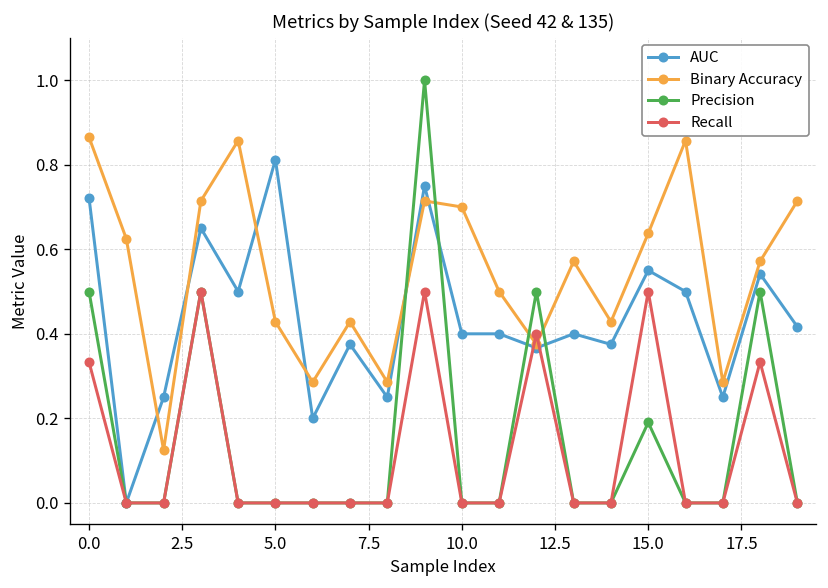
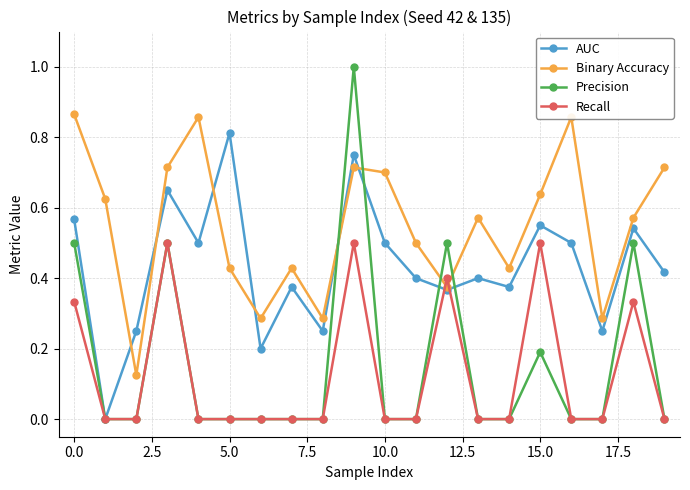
  {
    "AUC": {
-     "0.0": 0.72,
+     "0.0": 0.57,
      "5.0": 0.81,
-     "10.0": 0.4,
+     "10.0": 0.5,
      "15.0": 0.55
    },
    "Binary Accuracy": {
      "0.0": 0.87,
      "5.0": 0.43,
      "10.0": 0.70,
      "15.0": 0.64
    },
    "Precision": {
      "0.0": 0.50,
      "15.0": 0.19
    },
    "Recall": {
      "0.0": 0.33,
      "15.0": 0.50
    }
  }
